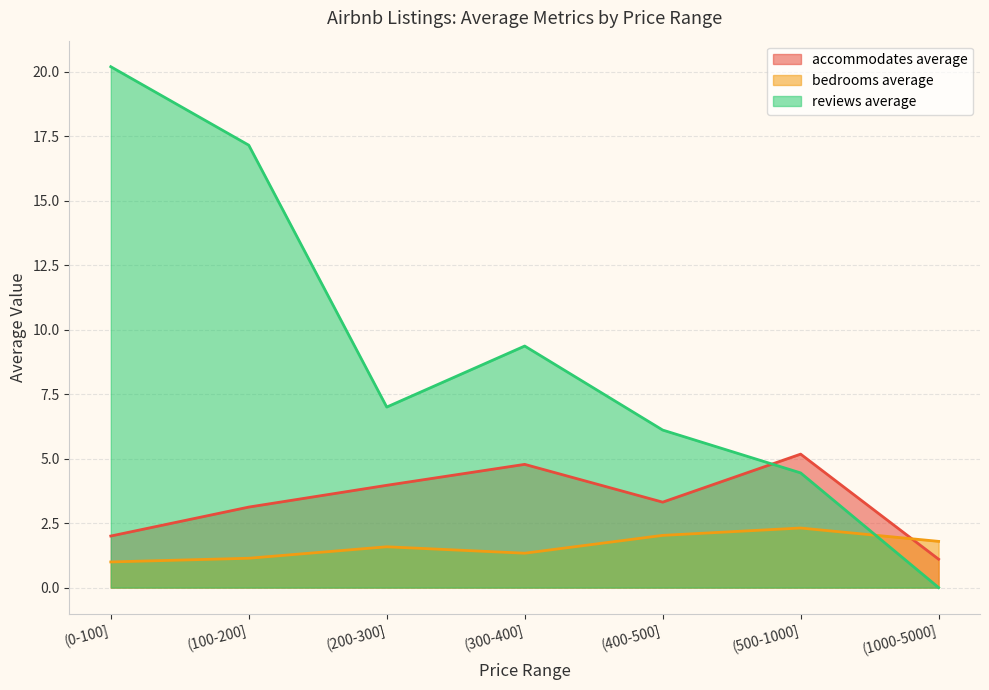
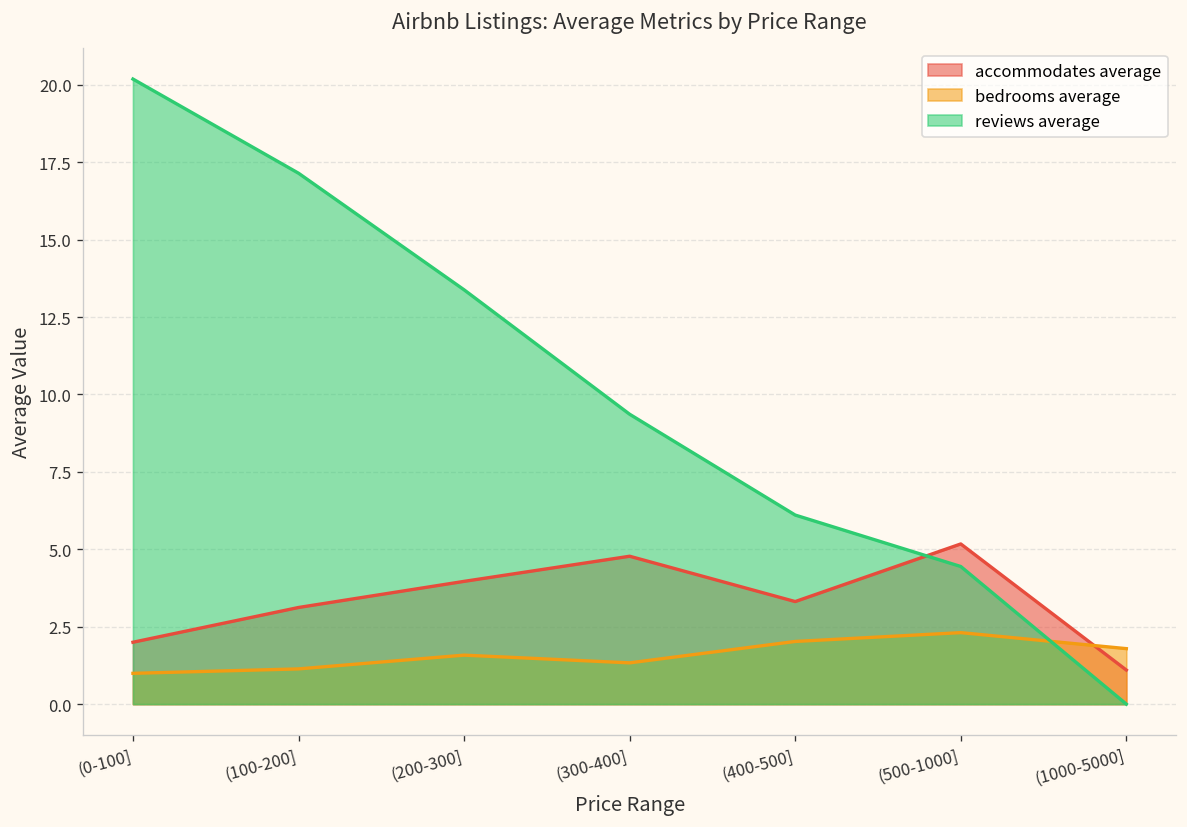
  {
    "accommodates average": {
      "(0-100]": 2.0,
      "(100-200]": 3.1,
      "(200-300]": 4.0,
      "(300-400]": 4.8,
      "(400-500]": 3.3,
      "(500-1000]": 5.2,
      "(1000-5000]": 1.1
    },
    "bedrooms average": {
      "(0-100]": 1.0,
      "(100-200]": 1.1,
      "(200-300]": 1.6,
      "(300-400]": 1.3,
      "(400-500]": 2.0,
      "(500-1000]": 2.3,
      "(1000-5000]": 1.8
    },
    "reviews average": {
      "(0-100]": 20.2,
      "(100-200]": 17.1,
-     "(200-300]": 7.0,
+     "(200-300]": 13.4,
      "(300-400]": 9.4,
      "(400-500]": 6.1,
      "(500-1000]": 4.4,
      "(1000-5000]": 0.0
    }
  }
